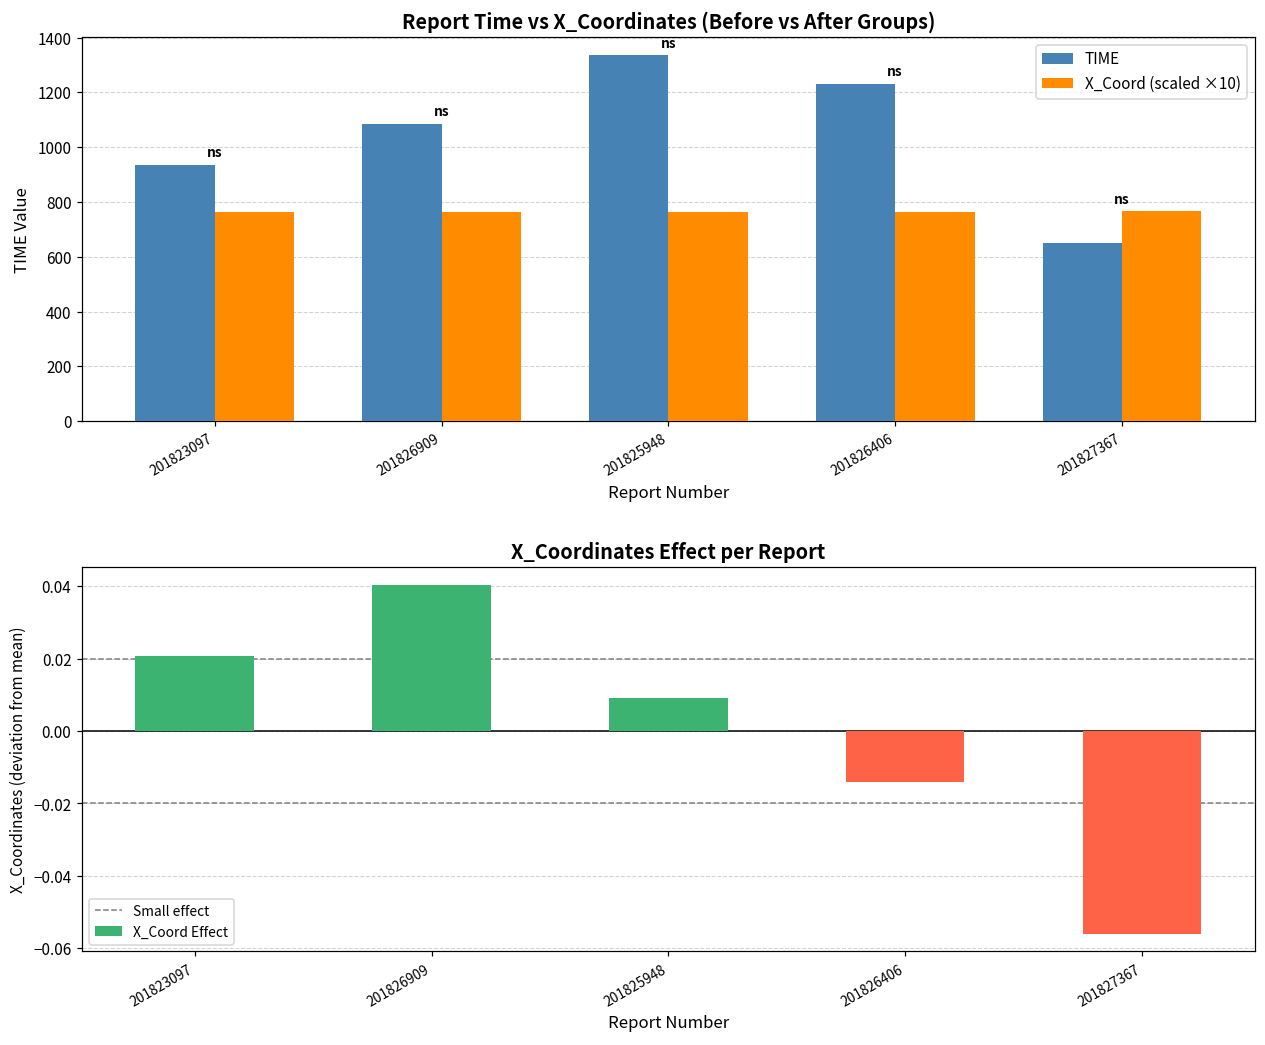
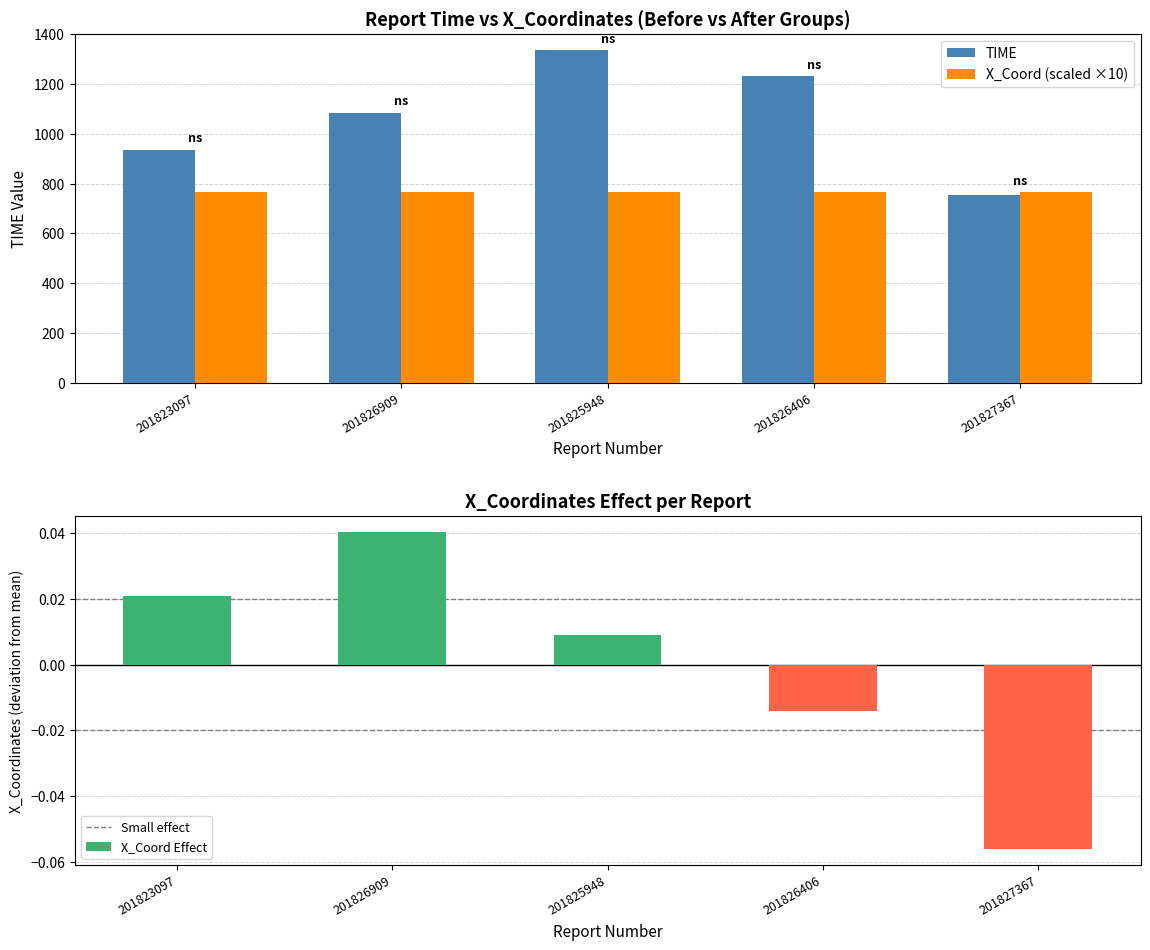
  {
    "Report Time vs X_Coordinates (Before vs After Groups)": {
      "TIME": {
        "201823097": 940,
        "201826909": 1090,
        "201825948": 1340,
        "201826406": 1230,
-       "201827367": 650
+       "201827367": 760
      },
      "X_Coord (scaled ×10)": {
        "201823097": 760,
        "201826909": 760,
        "201825948": 760,
        "201826406": 760,
        "201827367": 770
      }
    },
    "X_Coordinates Effect per Report": {
      "201823097": 0.021,
      "201826909": 0.040,
      "201825948": 0.009,
      "201826406": -0.014,
      "201827367": -0.056
    }
  }
